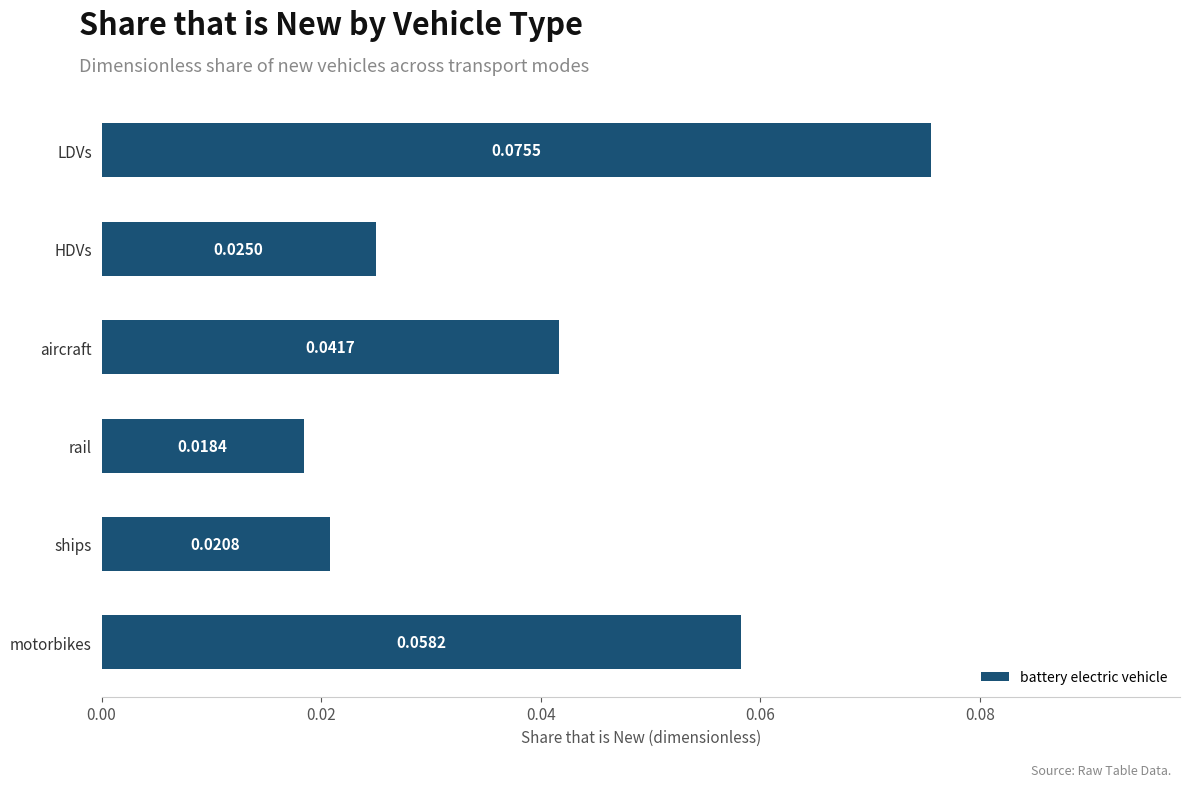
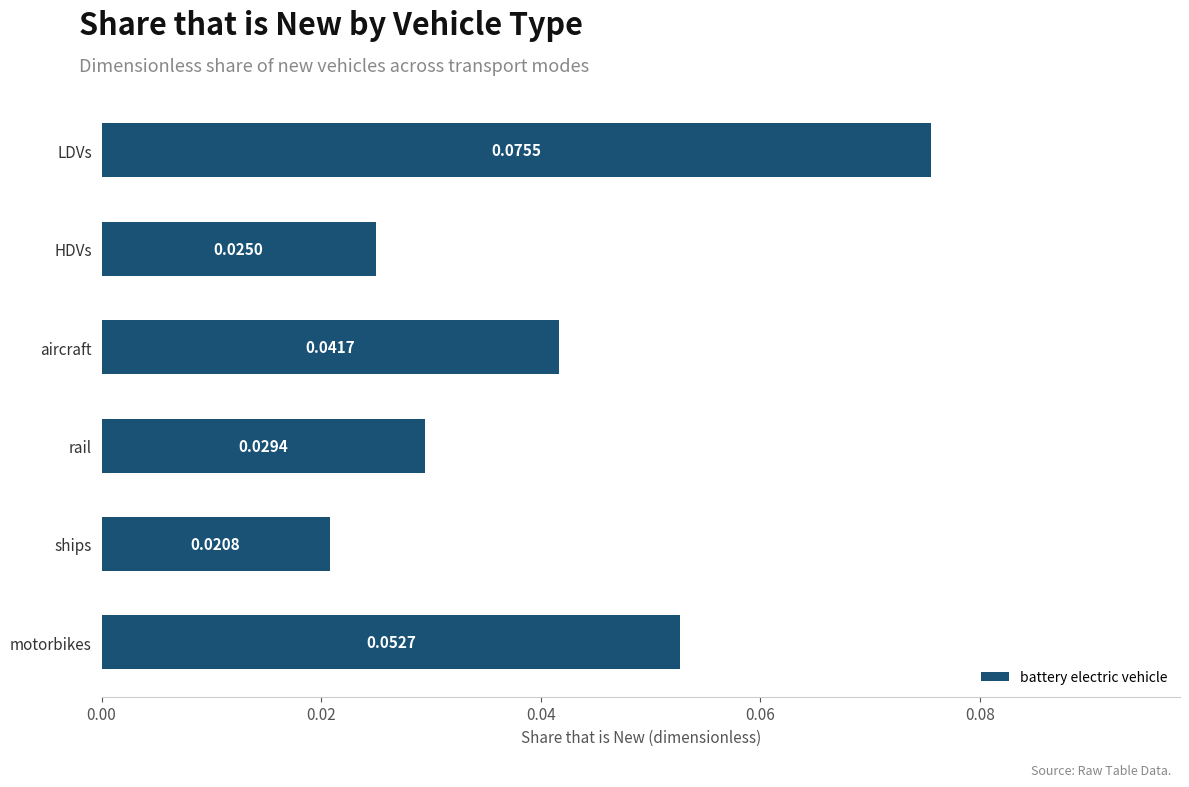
  {
    "LDVs": 0.0755,
    "HDVs": 0.0250,
    "aircraft": 0.0417,
-   "rail": 0.0184,
+   "rail": 0.0294,
    "ships": 0.0208,
-   "motorbikes": 0.0582
+   "motorbikes": 0.0527
  }
